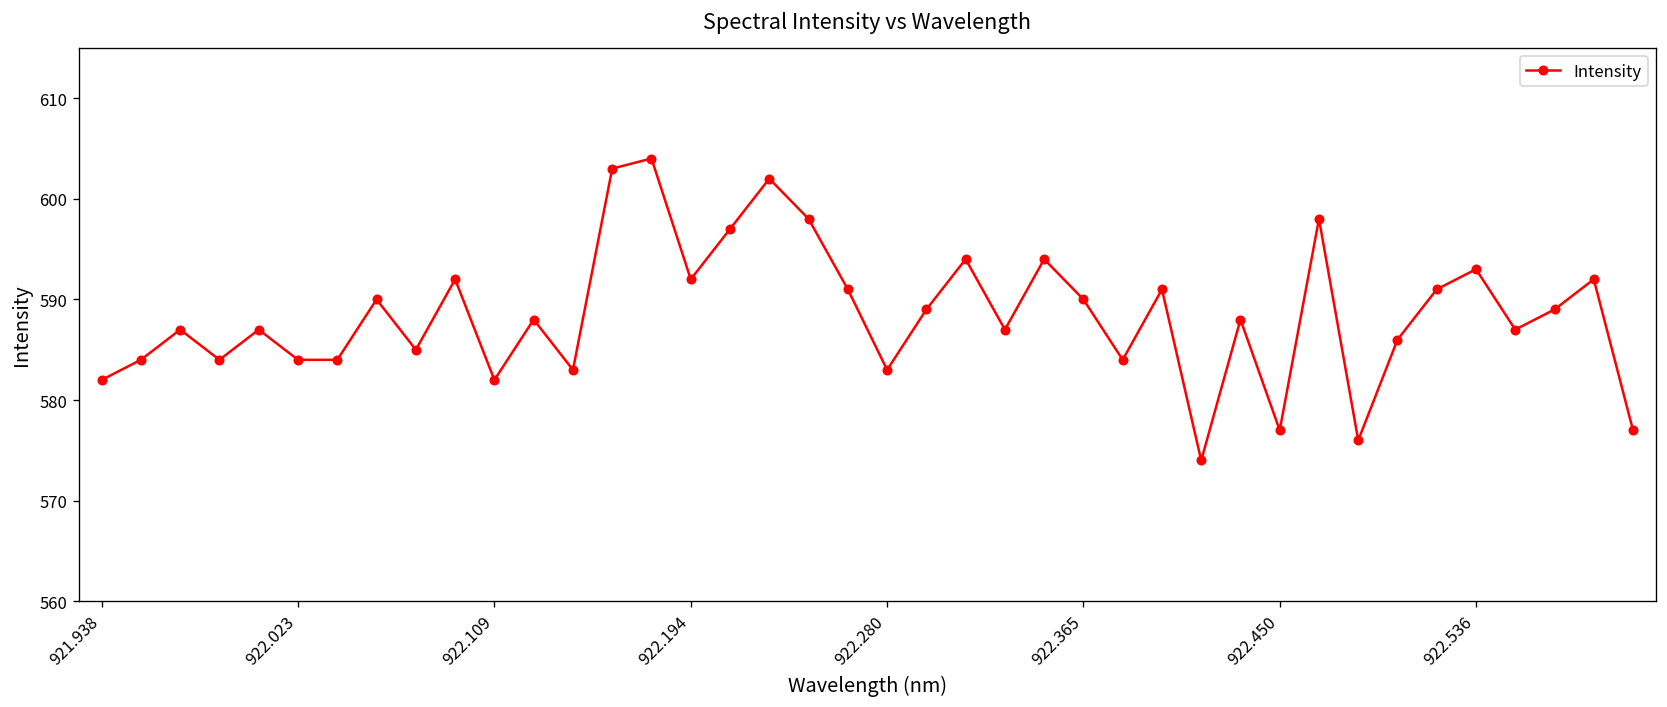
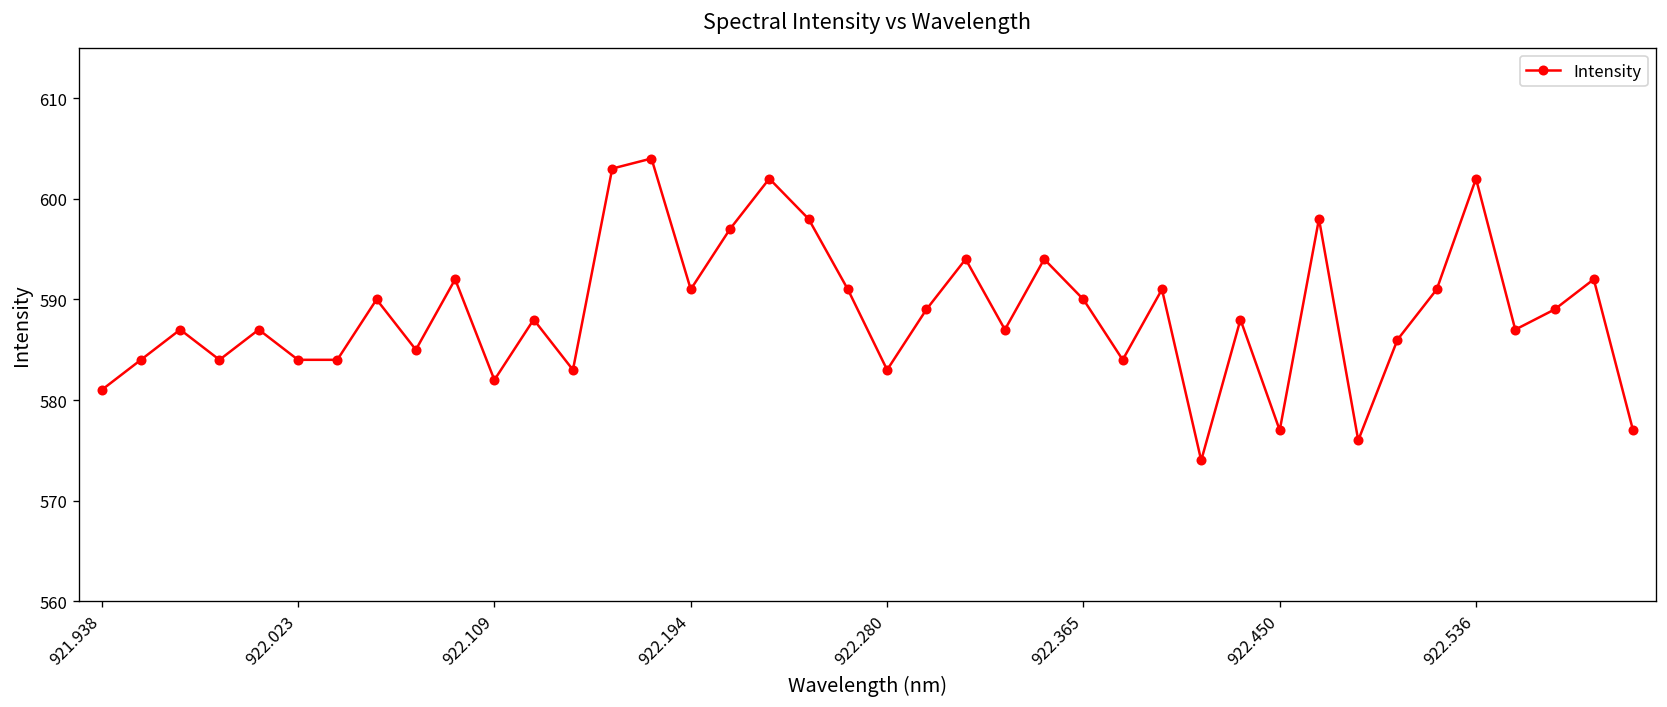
  {
-   "921.938": 582,
+   "921.938": 581,
    "922.023": 584,
    "922.109": 582,
-   "922.194": 592,
+   "922.194": 591,
    "922.280": 583,
    "922.365": 590,
    "922.450": 577,
-   "922.536": 593
+   "922.536": 602
  }
